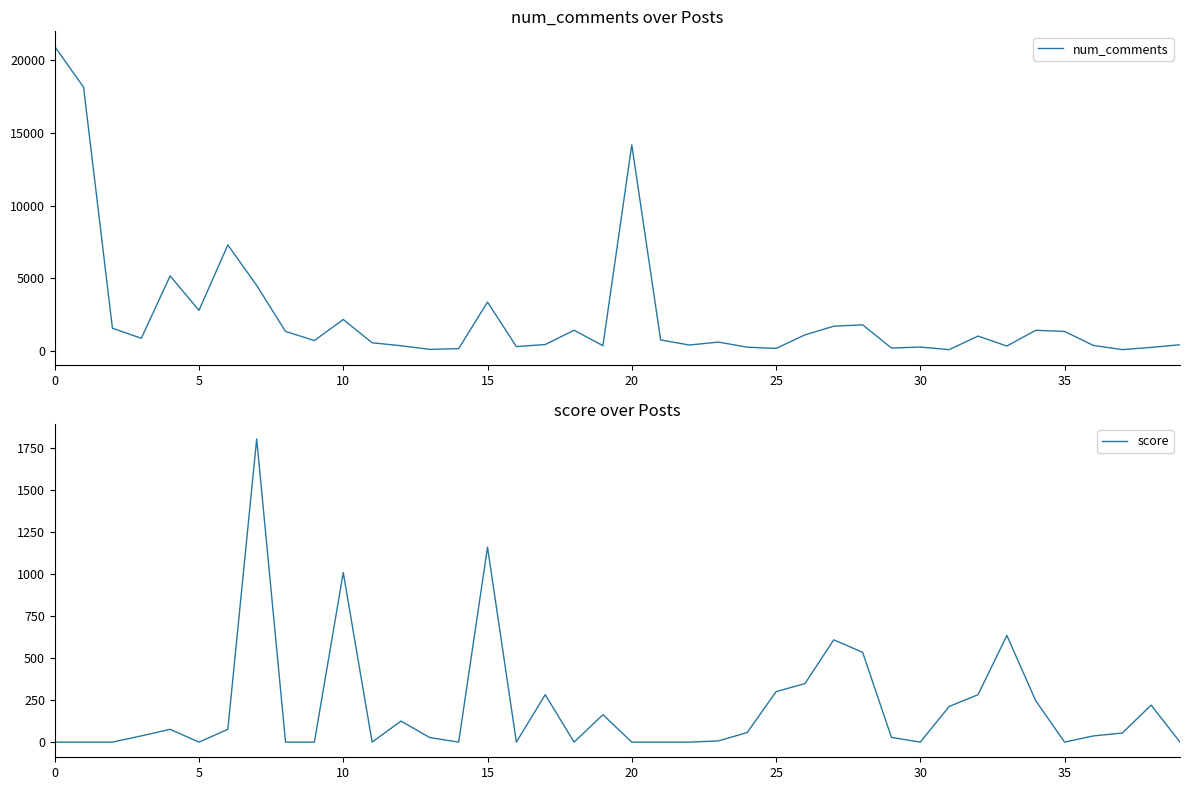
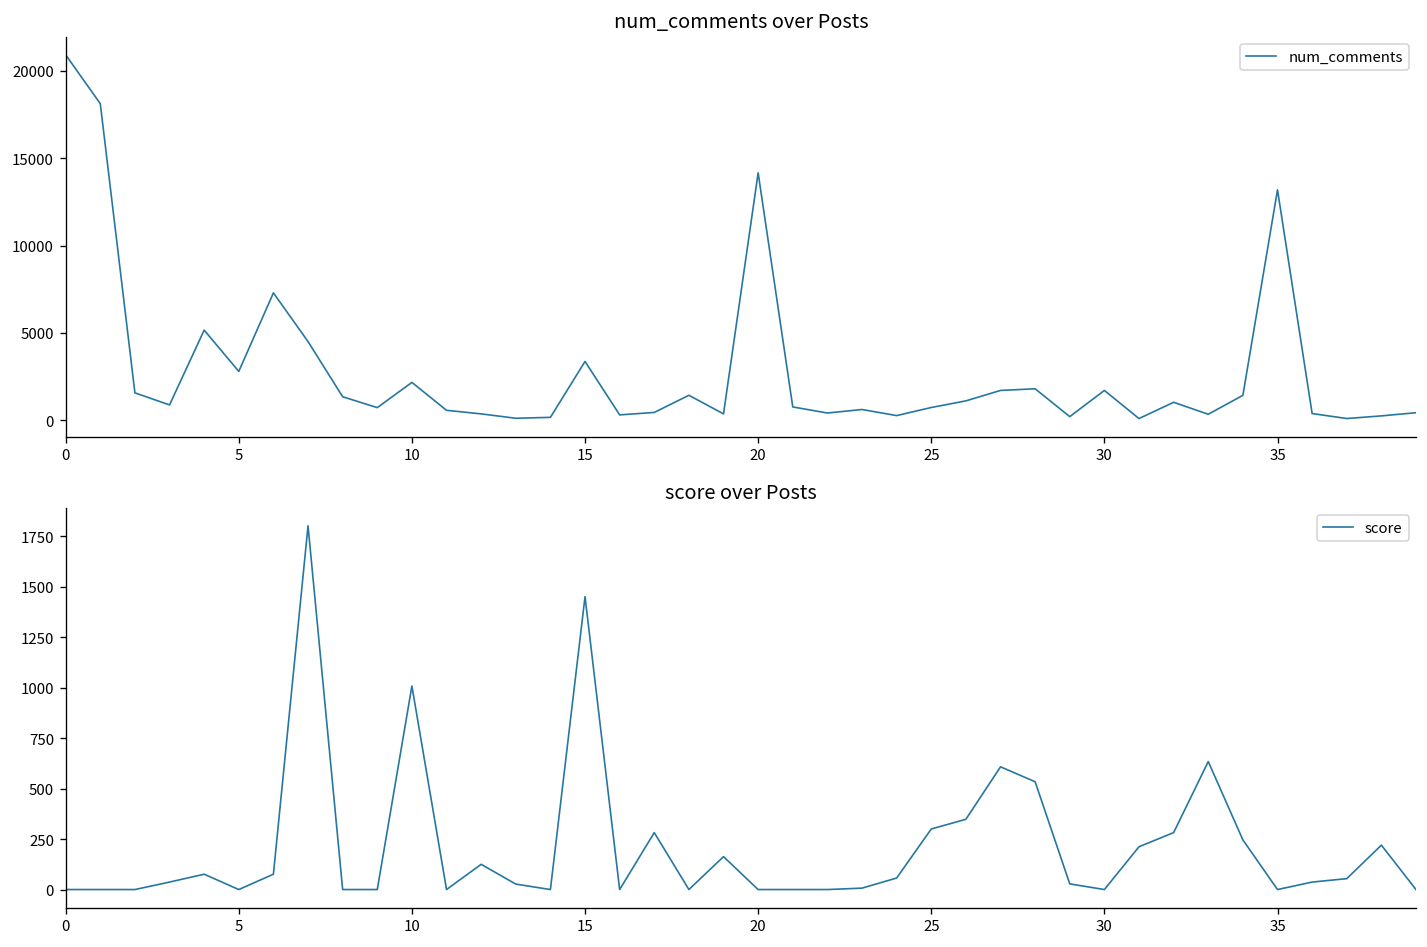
  {
    "num_comments over Posts": {
      "0": 20900,
      "5": 2800,
      "10": 2200,
      "15": 3400,
      "20": 14200,
-     "25": 200,
-     "30": 300,
-     "35": 1400
+     "25": 700,
+     "30": 1700,
+     "35": 13200
    },
    "score over Posts": {
      "0": 0,
      "5": 0,
      "10": 1010,
-     "15": 1160,
+     "15": 1450,
      "20": 0,
      "25": 300,
      "30": 0,
      "35": 0
    }
  }
